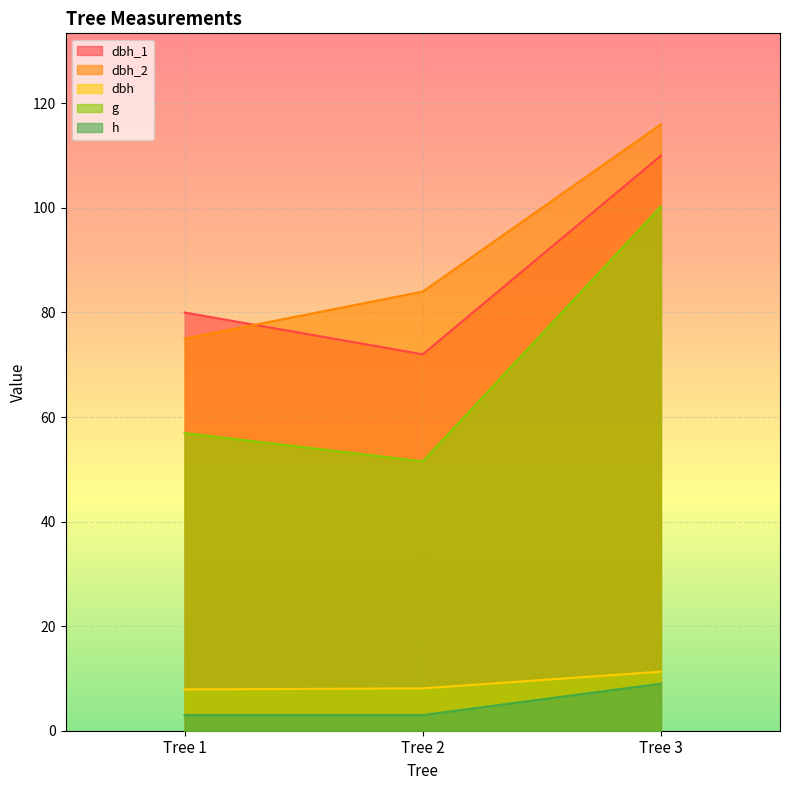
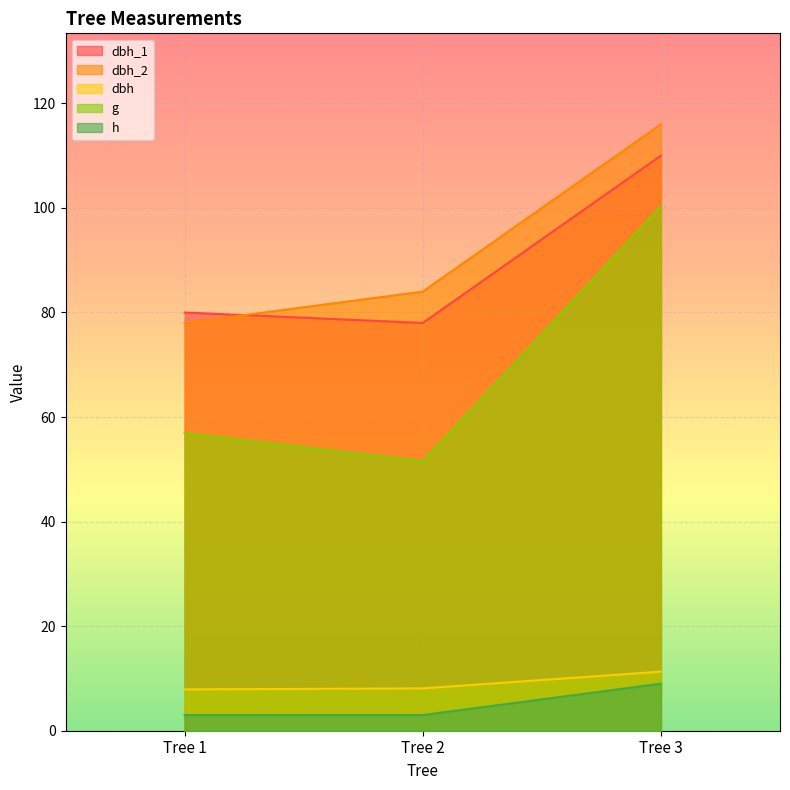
  {
    "dbh_1": {
      "Tree 1": 80,
-     "Tree 2": 72,
+     "Tree 2": 78,
      "Tree 3": 110
    },
    "dbh_2": {
-     "Tree 1": 75,
+     "Tree 1": 78,
      "Tree 2": 84,
      "Tree 3": 116
    },
    "dbh": {
      "Tree 1": 8,
      "Tree 2": 8,
      "Tree 3": 11
    },
    "g": {
      "Tree 1": 57,
      "Tree 2": 52,
      "Tree 3": 100
    },
    "h": {
      "Tree 1": 3,
      "Tree 2": 3,
      "Tree 3": 9
    }
  }
